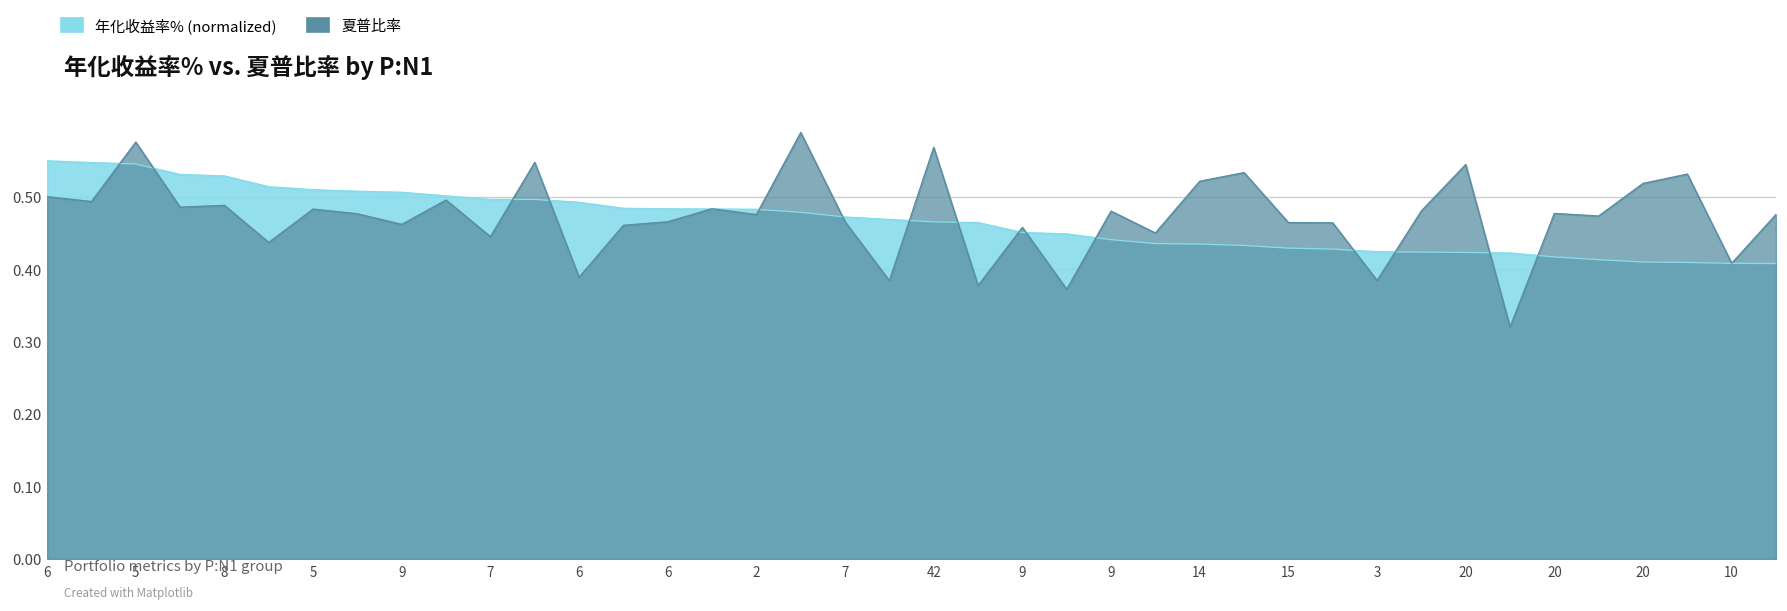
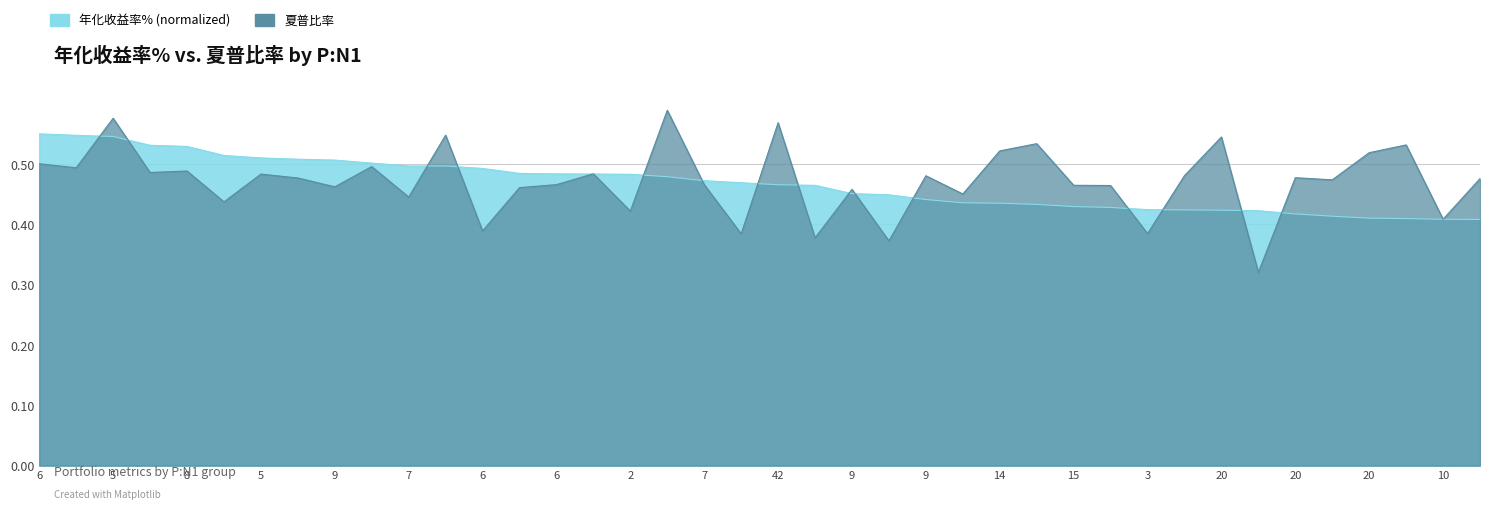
  {
    "夏普比率": {
      "8": 0.49,
-     "2": 0.48,
+     "2": 0.42,
      "42": 0.57,
      "14": 0.52
    }
  }
